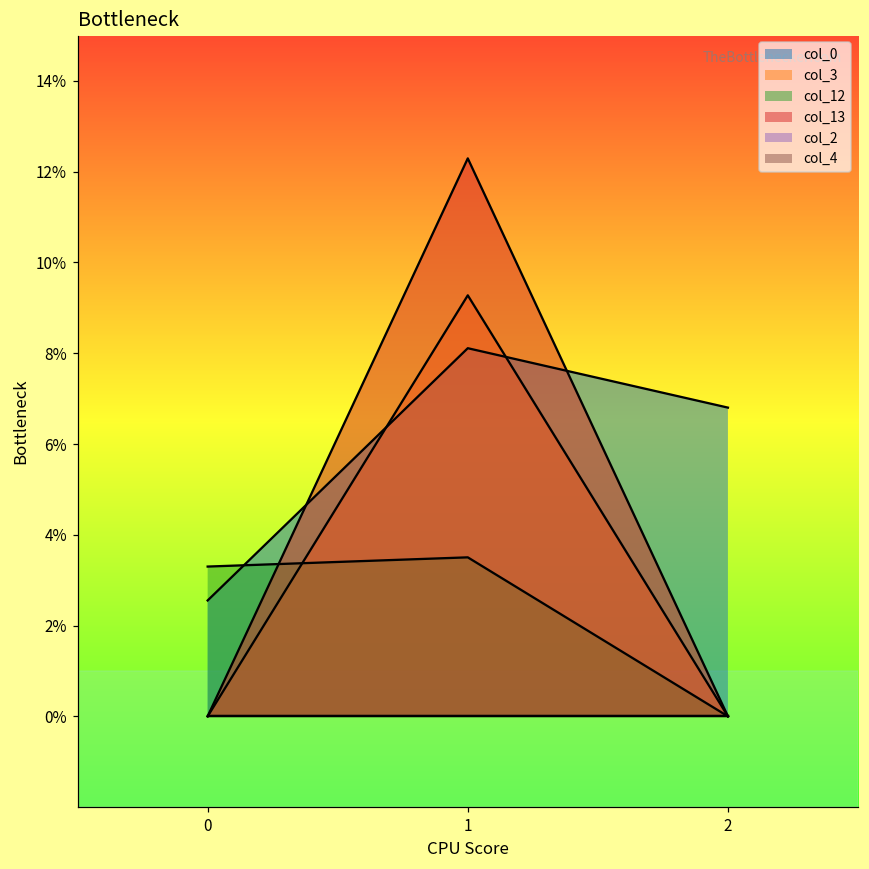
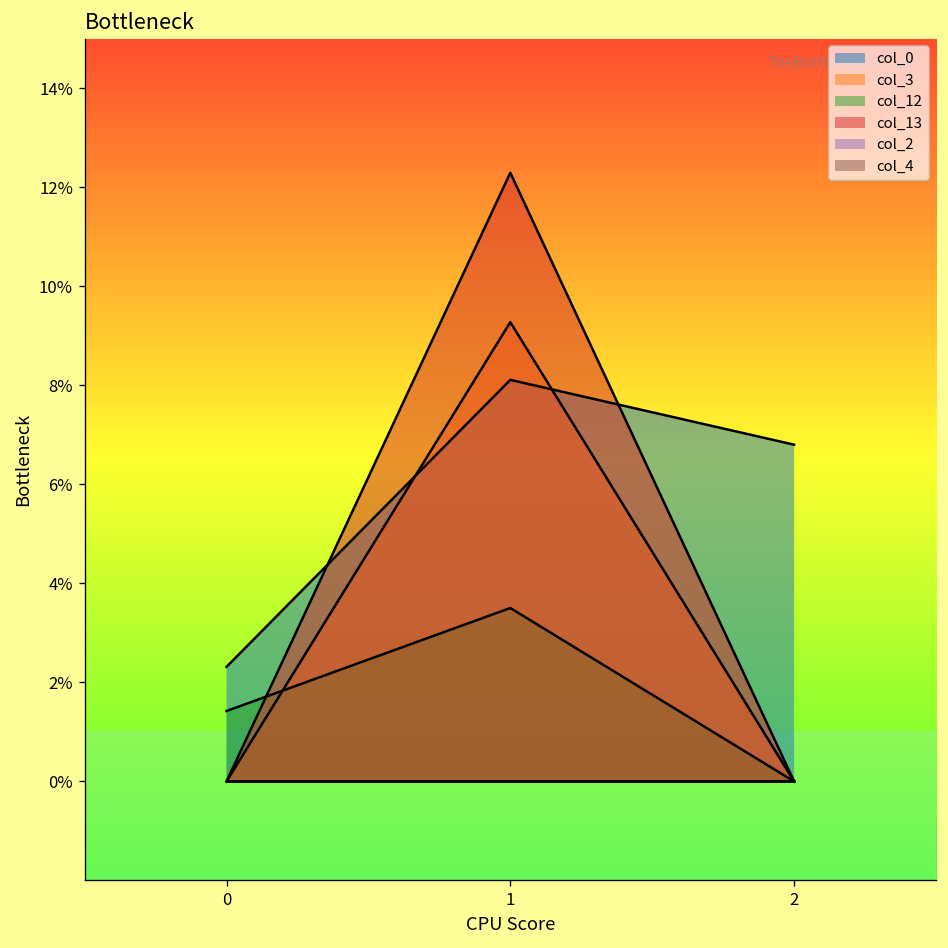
  {
    "col_0": {
-     "0": "2.6%",
+     "0": "2.3%",
      "1": "8.1%",
      "2": "6.8%"
    },
    "col_3": {
      "1": "9.3%"
    },
    "col_12": {
-     "0": "3.3%",
+     "0": "1.4%",
      "1": "3.5%"
    },
    "col_13": {
      "1": "12.3%"
    },
    "col_4": {
      "1": "0.0%"
    }
  }
